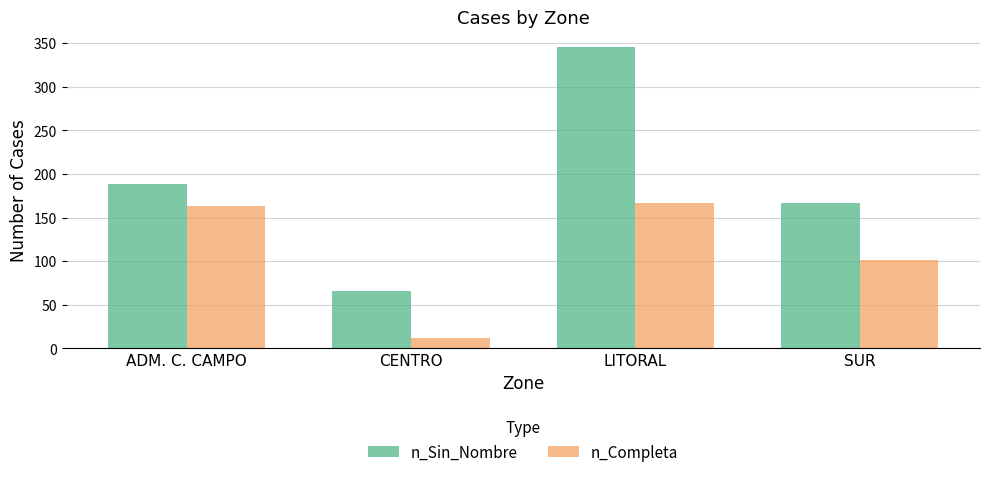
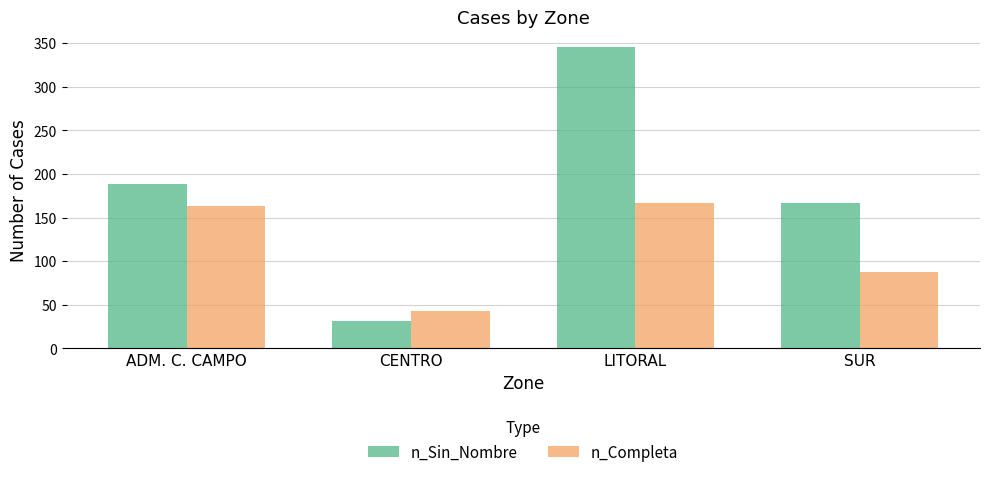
  {
    "n_Sin_Nombre": {
      "ADM. C. CAMPO": 190,
-     "CENTRO": 70,
+     "CENTRO": 30,
      "LITORAL": 350,
      "SUR": 170
    },
    "n_Completa": {
      "ADM. C. CAMPO": 160,
-     "CENTRO": 10,
+     "CENTRO": 40,
      "LITORAL": 170,
-     "SUR": 100
+     "SUR": 90
    }
  }
